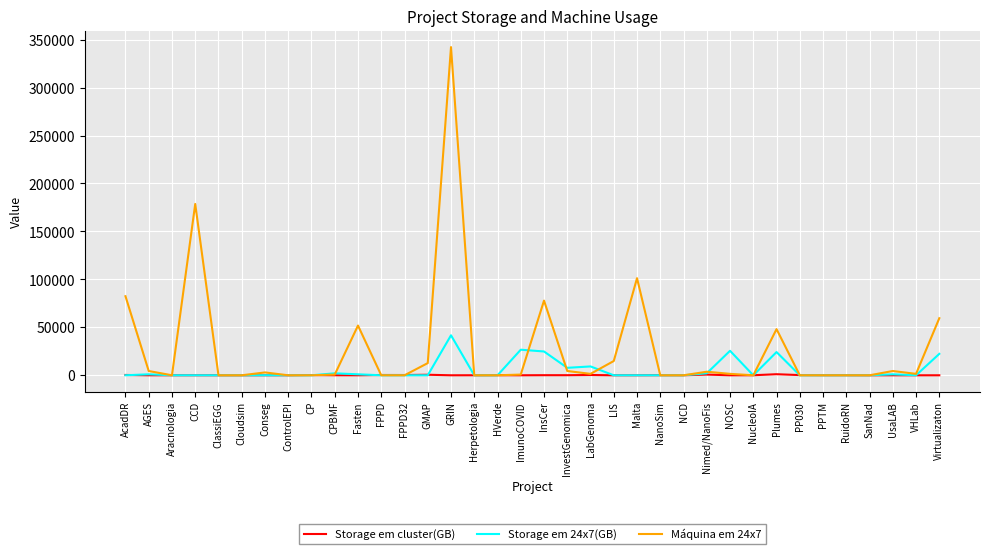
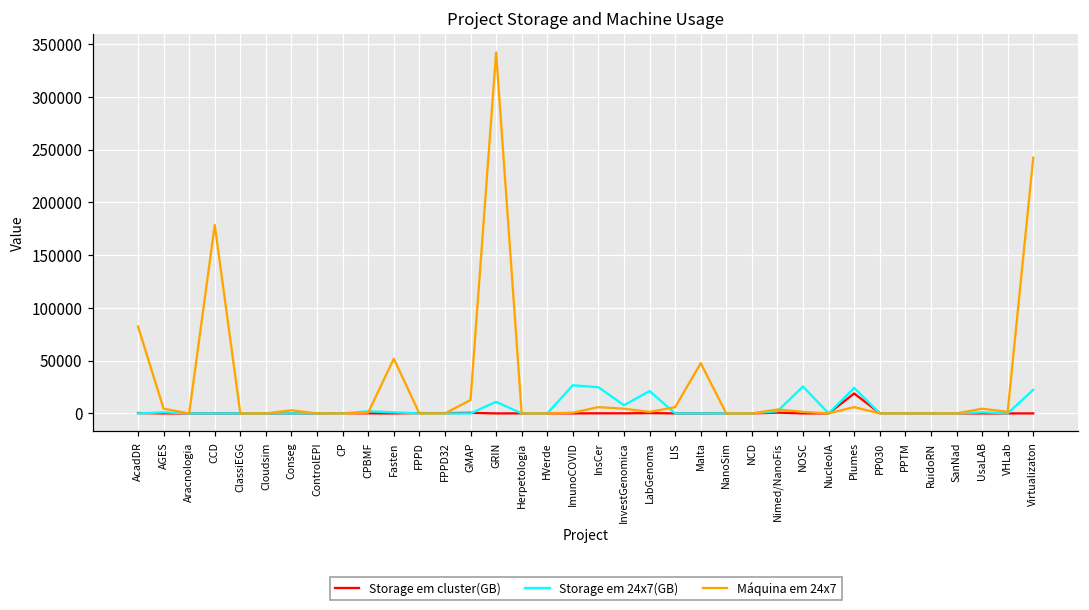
  {
    "Storage em cluster(GB)": {
      "GRIN": 0,
      "InsCer": 0,
      "InvestGenomica": 0,
-     "Plumes": 0,
+     "Plumes": 20000,
      "Virtualizaton": 0
    },
    "Storage em 24x7(GB)": {
-     "GRIN": 40000,
+     "GRIN": 10000,
      "ImunoCOVID": 30000,
      "InsCer": 20000,
      "InvestGenomica": 10000,
-     "LabGenoma": 10000,
+     "LabGenoma": 20000,
      "NOSC": 30000,
      "Plumes": 20000,
      "Virtualizaton": 20000
    },
    "Máquina em 24x7": {
      "AcadDR": 80000,
      "AGES": 0,
      "CCD": 180000,
      "Conseg": 0,
      "Fasten": 50000,
      "GMAP": 10000,
      "GRIN": 340000,
-     "InsCer": 80000,
+     "InsCer": 10000,
      "InvestGenomica": 0,
-     "LIS": 15000,
-     "Malta": 100000,
-     "Plumes": 50000,
+     "LIS": 6000,
+     "Malta": 50000,
+     "Plumes": 10000,
      "UsaLAB": 0,
-     "Virtualizaton": 60000
+     "Virtualizaton": 240000
    }
  }
